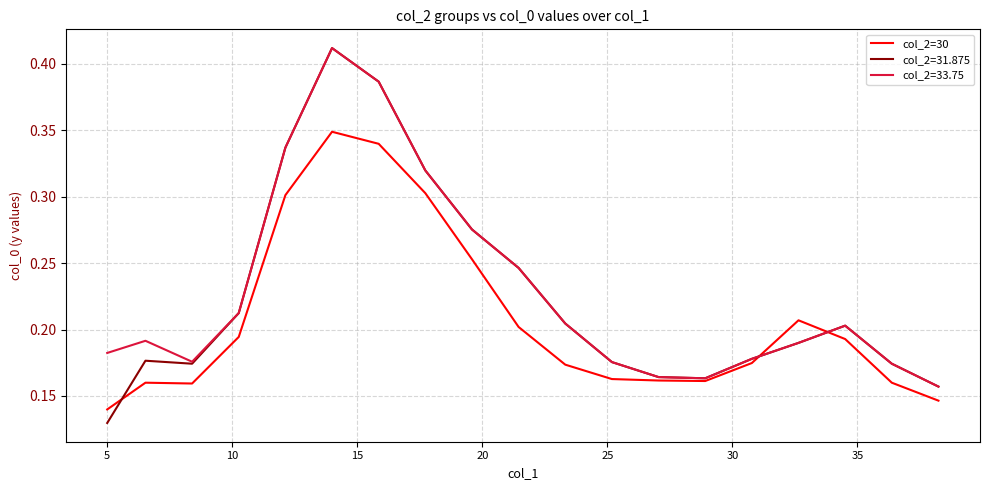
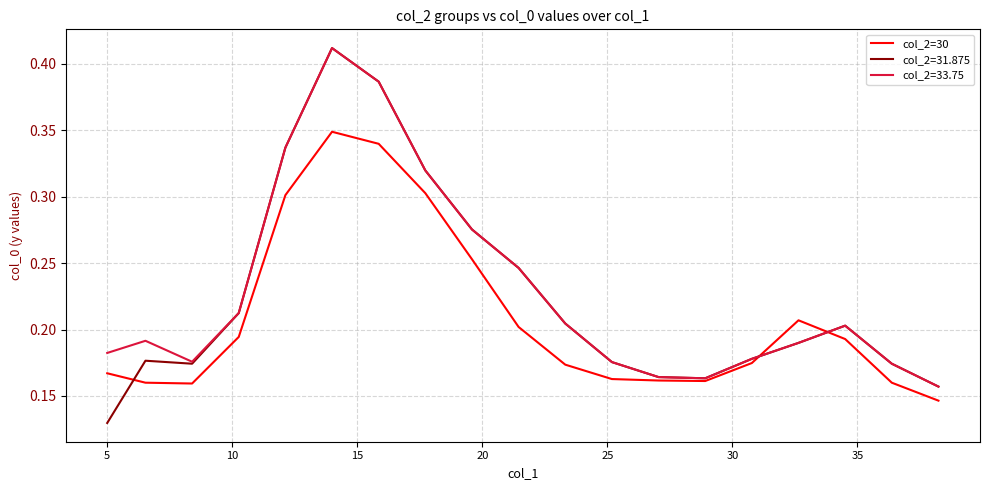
  {
    "col_2=30": {
-     "5": 0.140
+     "5": 0.167
    },
    "col_2=31.875": {
      "5": 0.130
    },
    "col_2=33.75": {
      "5": 0.182
    }
  }
